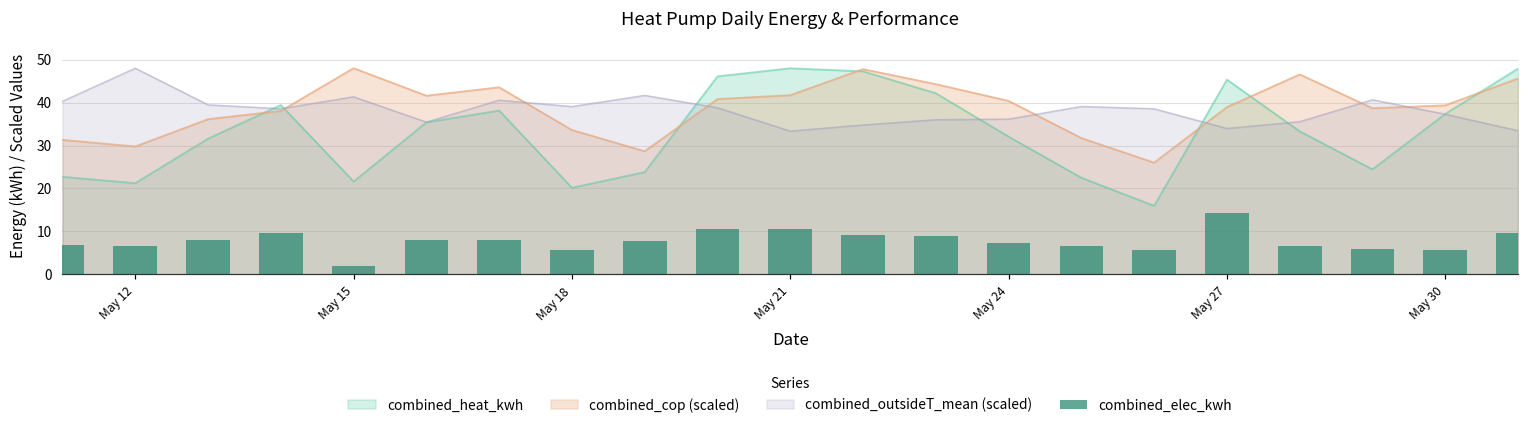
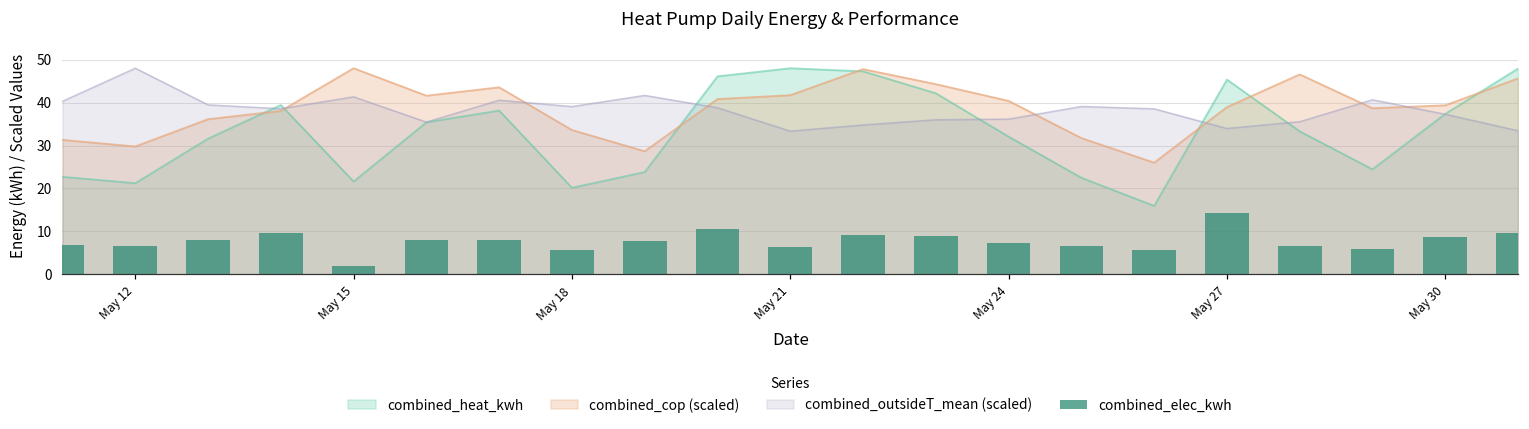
  {
    "combined_elec_kwh": {
      "May 12": 7,
      "May 15": 2,
      "May 18": 6,
-     "May 21": 11,
+     "May 21": 6,
      "May 24": 7,
      "May 27": 14,
-     "May 30": 6
+     "May 30": 9
    }
  }
